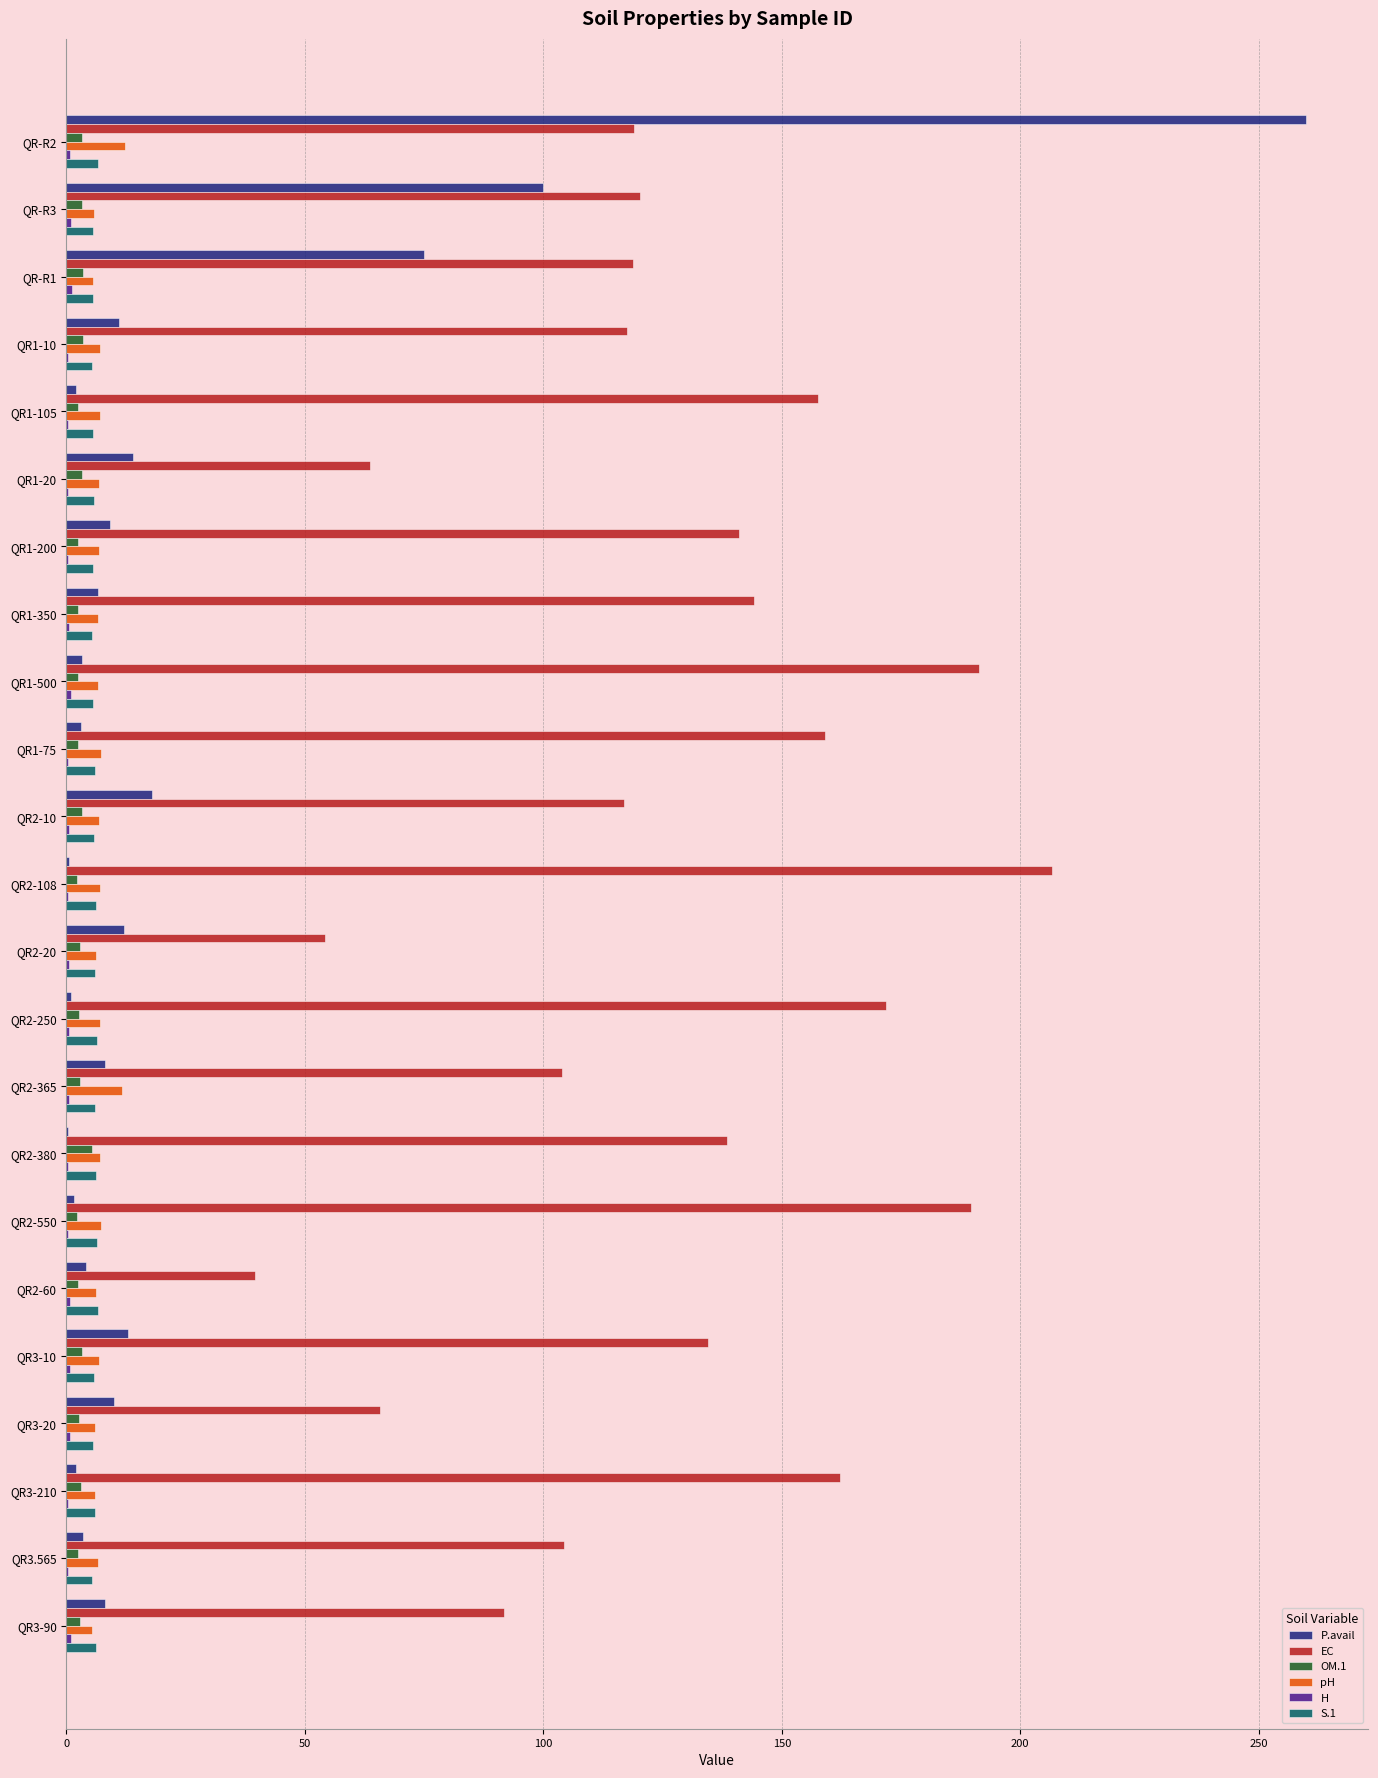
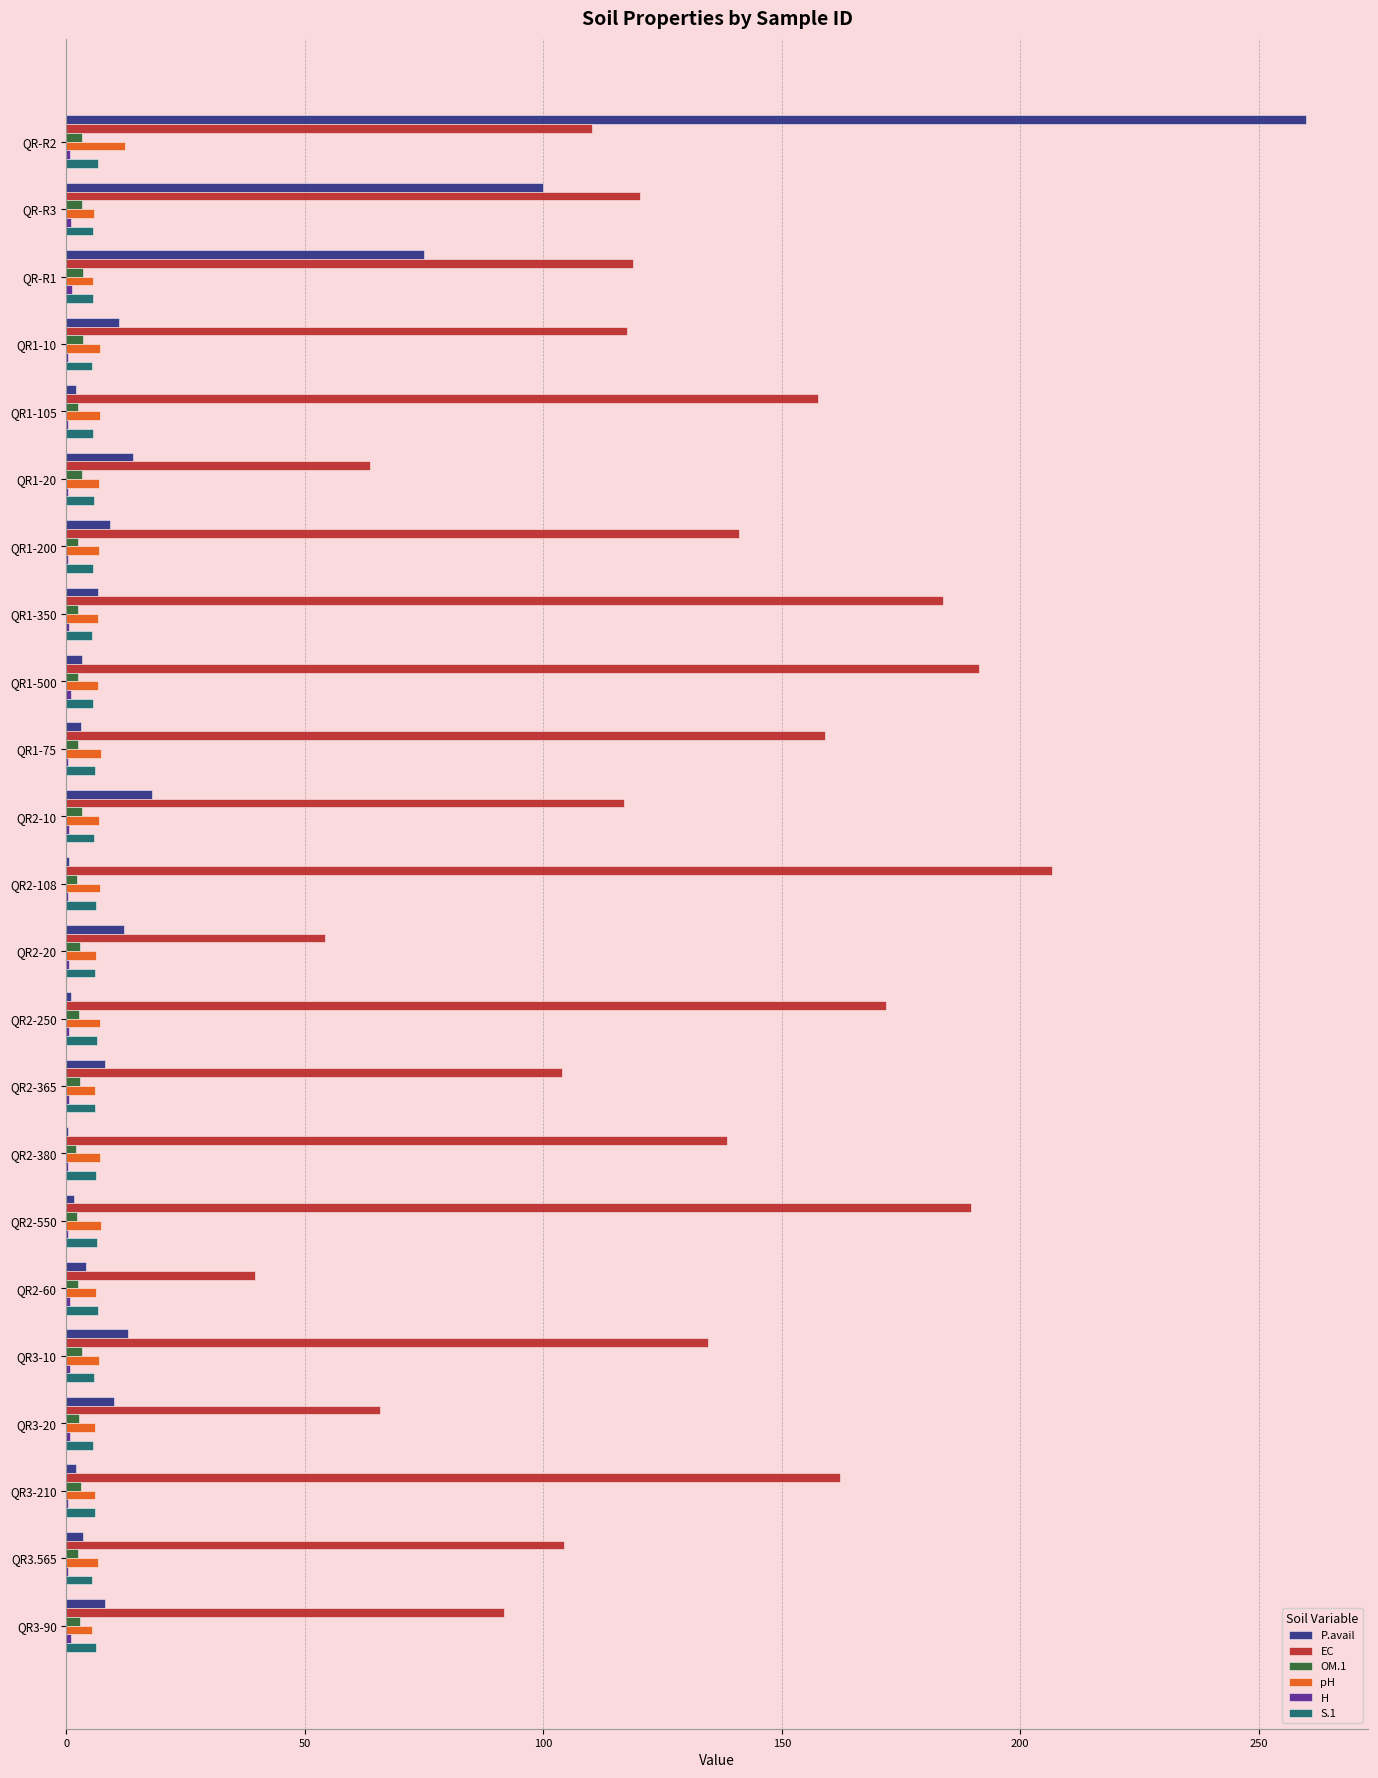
  {
    "EC": {
-     "QR-R2": 119,
+     "QR-R2": 110,
      "QR-R3": 120,
      "QR-R1": 119,
      "QR1-10": 118,
      "QR1-105": 158,
      "QR1-20": 64,
      "QR1-200": 141,
-     "QR1-350": 144,
+     "QR1-350": 184,
      "QR1-500": 191,
      "QR1-75": 159,
      "QR2-10": 117,
      "QR2-108": 207,
      "QR2-20": 54,
      "QR2-250": 172,
      "QR2-365": 104,
      "QR2-380": 138,
      "QR2-550": 190,
      "QR2-60": 40,
      "QR3-10": 134,
      "QR3-20": 66,
      "QR3-210": 162,
      "QR3.565": 104,
      "QR3-90": 92
    },
    "OM.1": {
      "QR-R2": 3,
      "QR-R3": 3,
      "QR-R1": 3,
      "QR1-10": 3,
      "QR1-105": 2,
      "QR1-20": 3,
      "QR1-200": 2,
      "QR1-350": 2,
      "QR1-500": 2,
      "QR1-75": 2,
      "QR2-10": 3,
      "QR2-108": 2,
      "QR2-20": 3,
      "QR2-250": 3,
      "QR2-365": 3,
-     "QR2-380": 5,
+     "QR2-380": 2,
      "QR2-550": 2,
      "QR2-60": 2,
      "QR3-10": 3,
      "QR3-20": 3,
      "QR3-210": 3,
      "QR3.565": 2,
      "QR3-90": 3
    },
    "pH": {
      "QR-R2": 12,
      "QR-R3": 6,
      "QR-R1": 6,
      "QR1-10": 7,
      "QR1-105": 7,
      "QR1-20": 7,
      "QR1-200": 7,
      "QR1-350": 7,
      "QR1-500": 7,
      "QR1-75": 7,
      "QR2-10": 7,
      "QR2-108": 7,
      "QR2-20": 6,
      "QR2-250": 7,
-     "QR2-365": 12,
+     "QR2-365": 6,
      "QR2-380": 7,
      "QR2-550": 7,
      "QR2-60": 6,
      "QR3-10": 7,
      "QR3-20": 6,
      "QR3-210": 6,
      "QR3.565": 7,
      "QR3-90": 5
    },
    "S.1": {
      "QR-R2": 7,
      "QR-R3": 6,
      "QR-R1": 6,
      "QR1-10": 5,
      "QR1-105": 5,
      "QR1-20": 6,
      "QR1-200": 5,
      "QR1-350": 5,
      "QR1-500": 6,
      "QR1-75": 6,
      "QR2-10": 6,
      "QR2-108": 6,
      "QR2-20": 6,
      "QR2-250": 6,
      "QR2-365": 6,
      "QR2-380": 6,
      "QR2-550": 6,
      "QR2-60": 7,
      "QR3-10": 6,
      "QR3-20": 6,
      "QR3-210": 6,
      "QR3.565": 5,
      "QR3-90": 6
    }
  }
